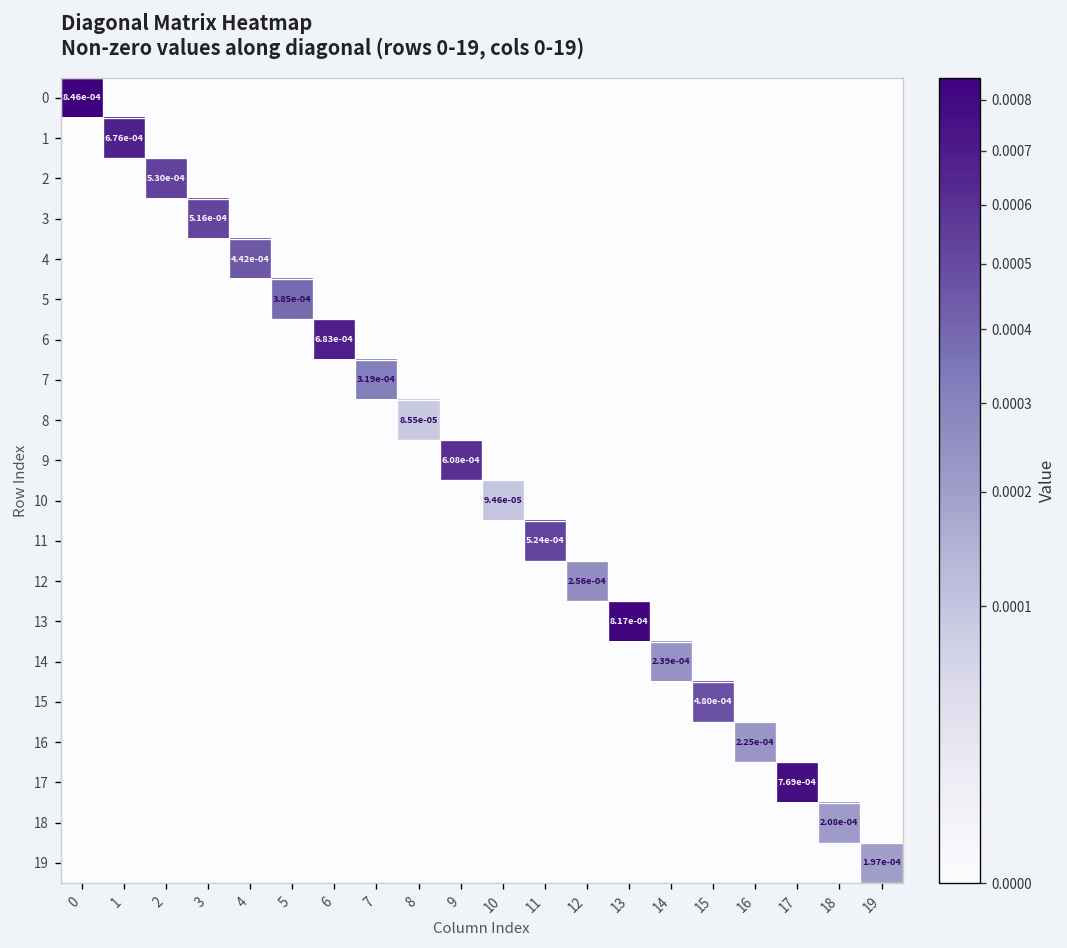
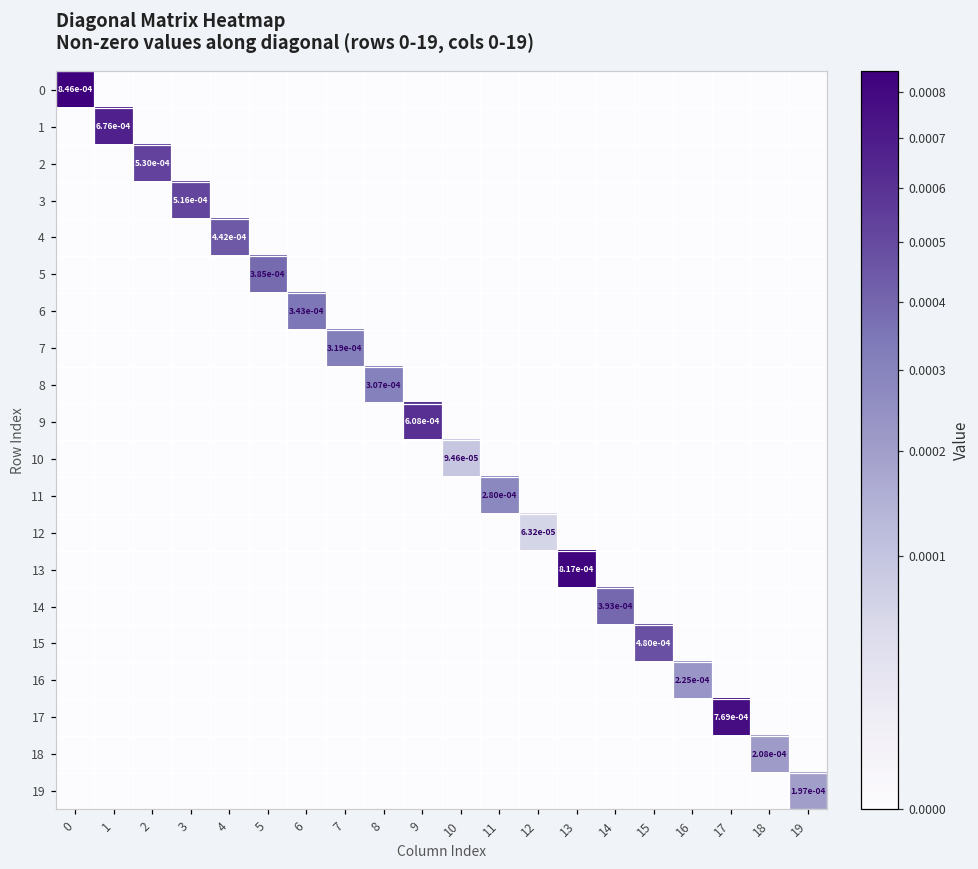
  {
    "0": {
      "0": "8.46e-04"
    },
    "1": {
      "1": "6.76e-04"
    },
    "2": {
      "2": "5.30e-04"
    },
    "3": {
      "3": "5.16e-04"
    },
    "4": {
      "4": "4.42e-04"
    },
    "5": {
      "5": "3.85e-04"
    },
    "6": {
-     "6": "6.83e-04"
+     "6": "3.43e-04"
    },
    "7": {
      "7": "3.19e-04"
    },
    "8": {
-     "8": "8.55e-05"
+     "8": "3.07e-04"
    },
    "9": {
      "9": "6.08e-04"
    },
    "10": {
      "10": "9.46e-05"
    },
    "11": {
-     "11": "5.24e-04"
+     "11": "2.80e-04"
    },
    "12": {
-     "12": "2.56e-04"
+     "12": "6.32e-05"
    },
    "13": {
      "13": "8.17e-04"
    },
    "14": {
-     "14": "2.39e-04"
+     "14": "3.93e-04"
    },
    "15": {
      "15": "4.80e-04"
    },
    "16": {
      "16": "2.25e-04"
    },
    "17": {
      "17": "7.69e-04"
    },
    "18": {
      "18": "2.08e-04"
    },
    "19": {
      "19": "1.97e-04"
    }
  }
